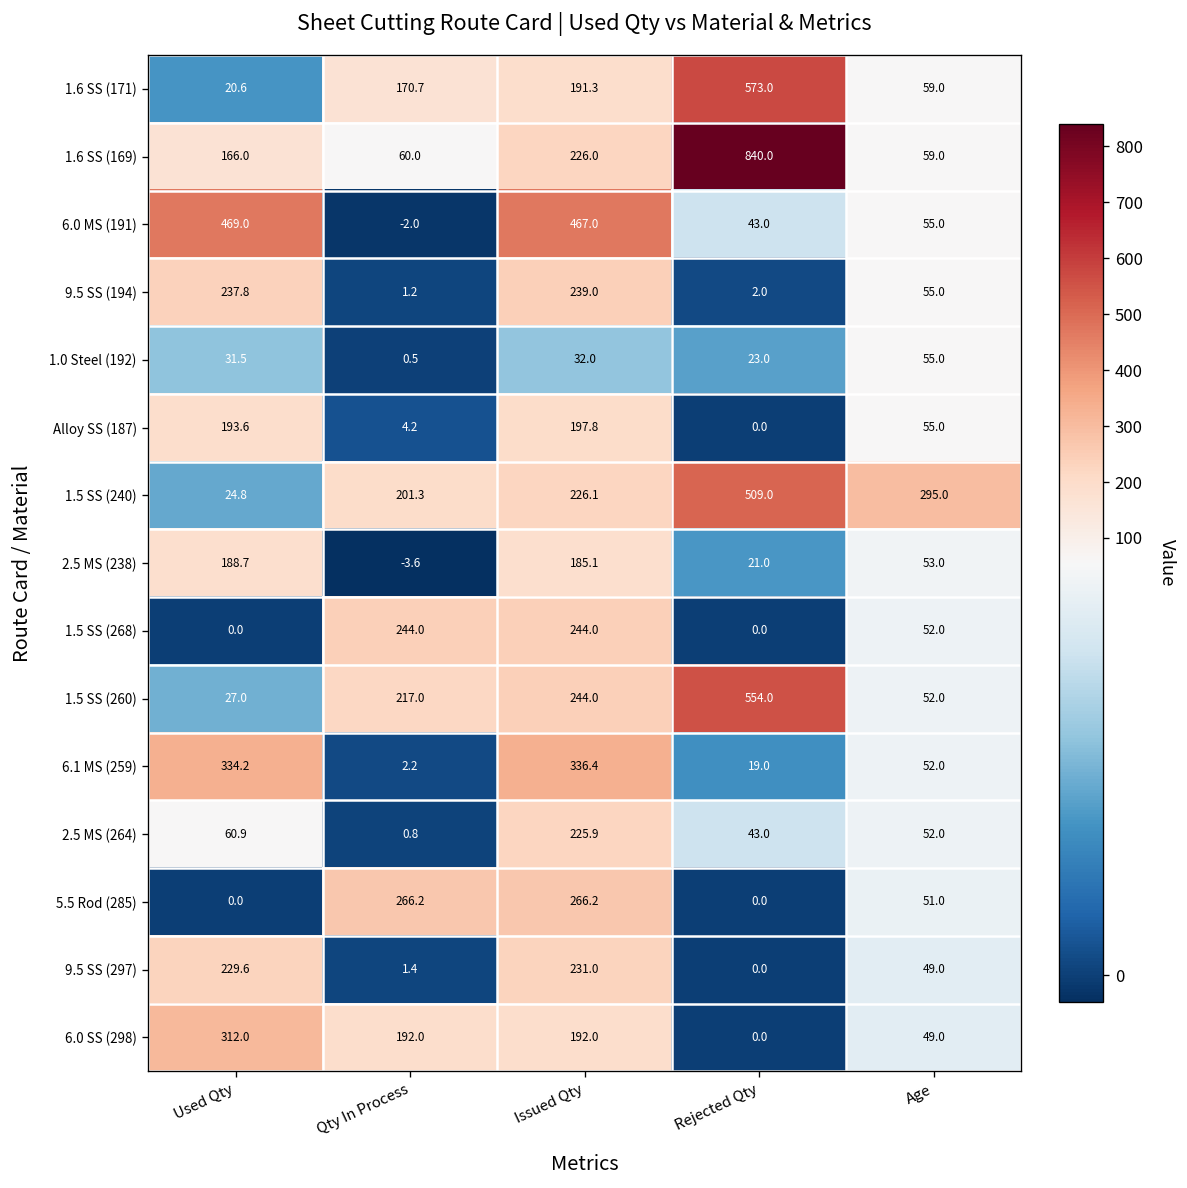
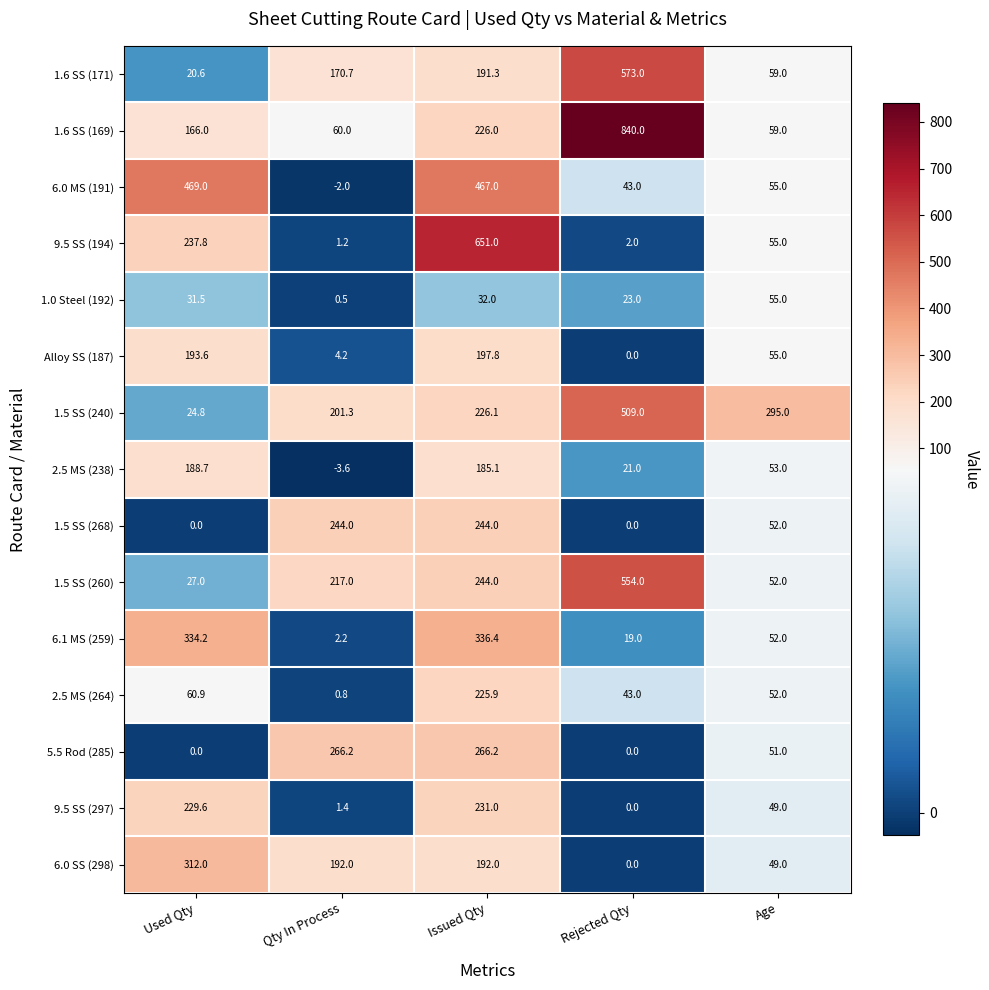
  {
    "1.6 SS (171)": {
      "Used Qty": 20.6,
      "Qty In Process": 170.7,
      "Issued Qty": 191.3,
      "Rejected Qty": 573.0,
      "Age": 59.0
    },
    "1.6 SS (169)": {
      "Used Qty": 166.0,
      "Qty In Process": 60.0,
      "Issued Qty": 226.0,
      "Rejected Qty": 840.0,
      "Age": 59.0
    },
    "6.0 MS (191)": {
      "Used Qty": 469.0,
      "Qty In Process": -2.0,
      "Issued Qty": 467.0,
      "Rejected Qty": 43.0,
      "Age": 55.0
    },
    "9.5 SS (194)": {
      "Used Qty": 237.8,
      "Qty In Process": 1.2,
-     "Issued Qty": 239.0,
+     "Issued Qty": 651.0,
      "Rejected Qty": 2.0,
      "Age": 55.0
    },
    "1.0 Steel (192)": {
      "Used Qty": 31.5,
      "Qty In Process": 0.5,
      "Issued Qty": 32.0,
      "Rejected Qty": 23.0,
      "Age": 55.0
    },
    "Alloy SS (187)": {
      "Used Qty": 193.6,
      "Qty In Process": 4.2,
      "Issued Qty": 197.8,
      "Rejected Qty": 0.0,
      "Age": 55.0
    },
    "1.5 SS (240)": {
      "Used Qty": 24.8,
      "Qty In Process": 201.3,
      "Issued Qty": 226.1,
      "Rejected Qty": 509.0,
      "Age": 295.0
    },
    "2.5 MS (238)": {
      "Used Qty": 188.7,
      "Qty In Process": -3.6,
      "Issued Qty": 185.1,
      "Rejected Qty": 21.0,
      "Age": 53.0
    },
    "1.5 SS (268)": {
      "Used Qty": 0.0,
      "Qty In Process": 244.0,
      "Issued Qty": 244.0,
      "Rejected Qty": 0.0,
      "Age": 52.0
    },
    "1.5 SS (260)": {
      "Used Qty": 27.0,
      "Qty In Process": 217.0,
      "Issued Qty": 244.0,
      "Rejected Qty": 554.0,
      "Age": 52.0
    },
    "6.1 MS (259)": {
      "Used Qty": 334.2,
      "Qty In Process": 2.2,
      "Issued Qty": 336.4,
      "Rejected Qty": 19.0,
      "Age": 52.0
    },
    "2.5 MS (264)": {
      "Used Qty": 60.9,
      "Qty In Process": 0.8,
      "Issued Qty": 225.9,
      "Rejected Qty": 43.0,
      "Age": 52.0
    },
    "5.5 Rod (285)": {
      "Used Qty": 0.0,
      "Qty In Process": 266.2,
      "Issued Qty": 266.2,
      "Rejected Qty": 0.0,
      "Age": 51.0
    },
    "9.5 SS (297)": {
      "Used Qty": 229.6,
      "Qty In Process": 1.4,
      "Issued Qty": 231.0,
      "Rejected Qty": 0.0,
      "Age": 49.0
    },
    "6.0 SS (298)": {
      "Used Qty": 312.0,
      "Qty In Process": 192.0,
      "Issued Qty": 192.0,
      "Rejected Qty": 0.0,
      "Age": 49.0
    }
  }
